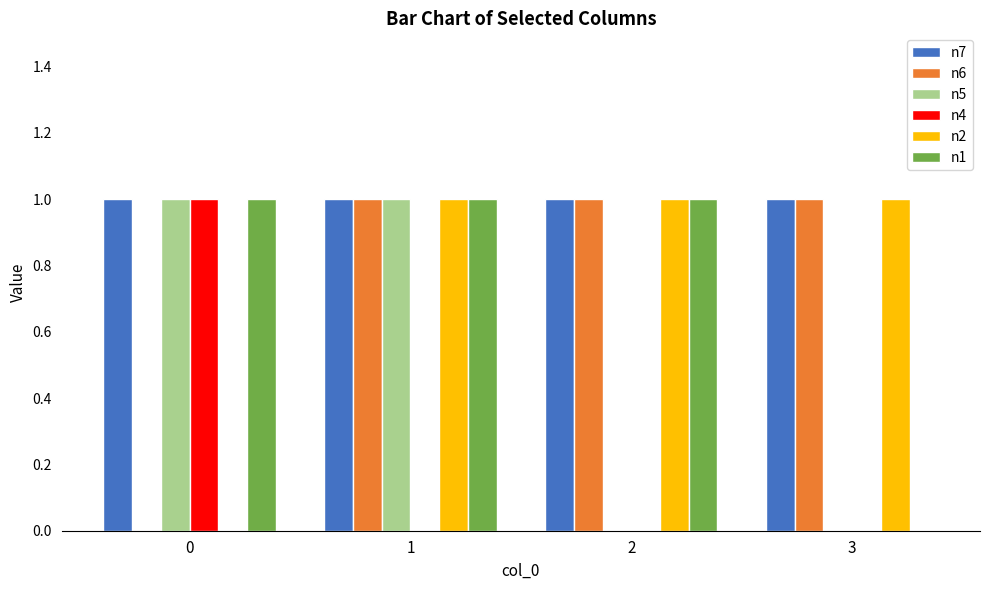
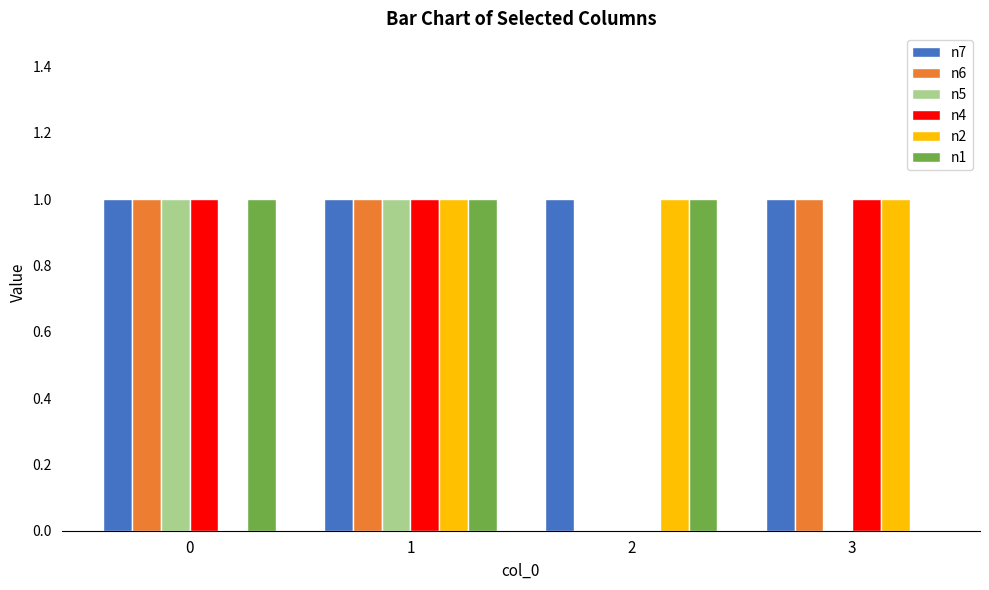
  {
    "n7": {
      "0": 1,
      "1": 1,
      "2": 1,
      "3": 1
    },
    "n6": {
-     "0": 0,
+     "0": 1,
      "1": 1,
-     "2": 1,
+     "2": 0,
      "3": 1
    },
    "n5": {
      "0": 1,
      "1": 1,
      "2": 0,
      "3": 0
    },
    "n4": {
      "0": 1,
-     "1": 0,
+     "1": 1,
      "2": 0,
-     "3": 0
+     "3": 1
    },
    "n2": {
      "0": 0,
      "1": 1,
      "2": 1,
      "3": 1
    },
    "n1": {
      "0": 1,
      "1": 1,
      "2": 1,
      "3": 0
    }
  }
